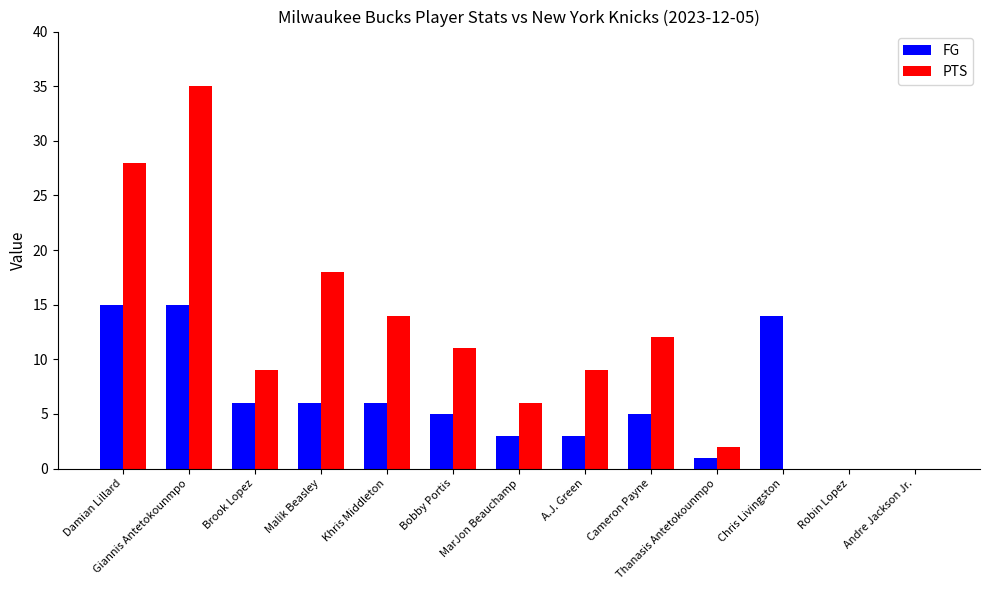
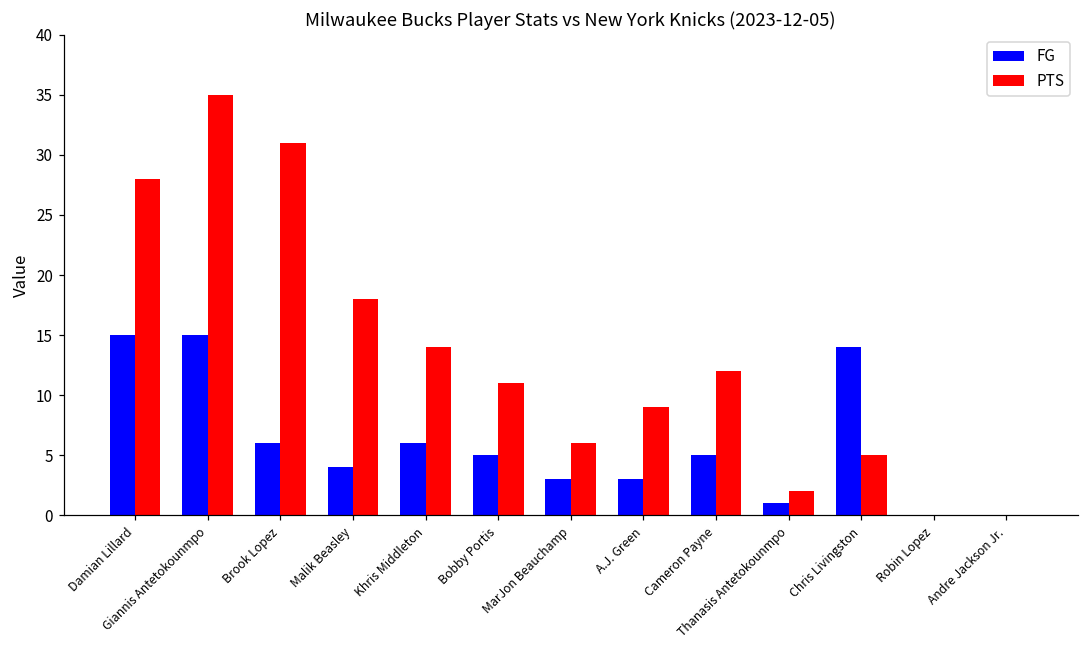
  {
    "FG": {
      "Damian Lillard": 15,
      "Giannis Antetokounmpo": 15,
      "Brook Lopez": 6,
-     "Malik Beasley": 6,
+     "Malik Beasley": 4,
      "Khris Middleton": 6,
      "Bobby Portis": 5,
      "MarJon Beauchamp": 3,
      "A.J. Green": 3,
      "Cameron Payne": 5,
      "Thanasis Antetokounmpo": 1,
      "Chris Livingston": 14,
      "Robin Lopez": 0,
      "Andre Jackson Jr.": 0
    },
    "PTS": {
      "Damian Lillard": 28,
      "Giannis Antetokounmpo": 35,
-     "Brook Lopez": 9,
+     "Brook Lopez": 31,
      "Malik Beasley": 18,
      "Khris Middleton": 14,
      "Bobby Portis": 11,
      "MarJon Beauchamp": 6,
      "A.J. Green": 9,
      "Cameron Payne": 12,
      "Thanasis Antetokounmpo": 2,
-     "Chris Livingston": 0,
+     "Chris Livingston": 5,
      "Robin Lopez": 0,
      "Andre Jackson Jr.": 0
    }
  }
